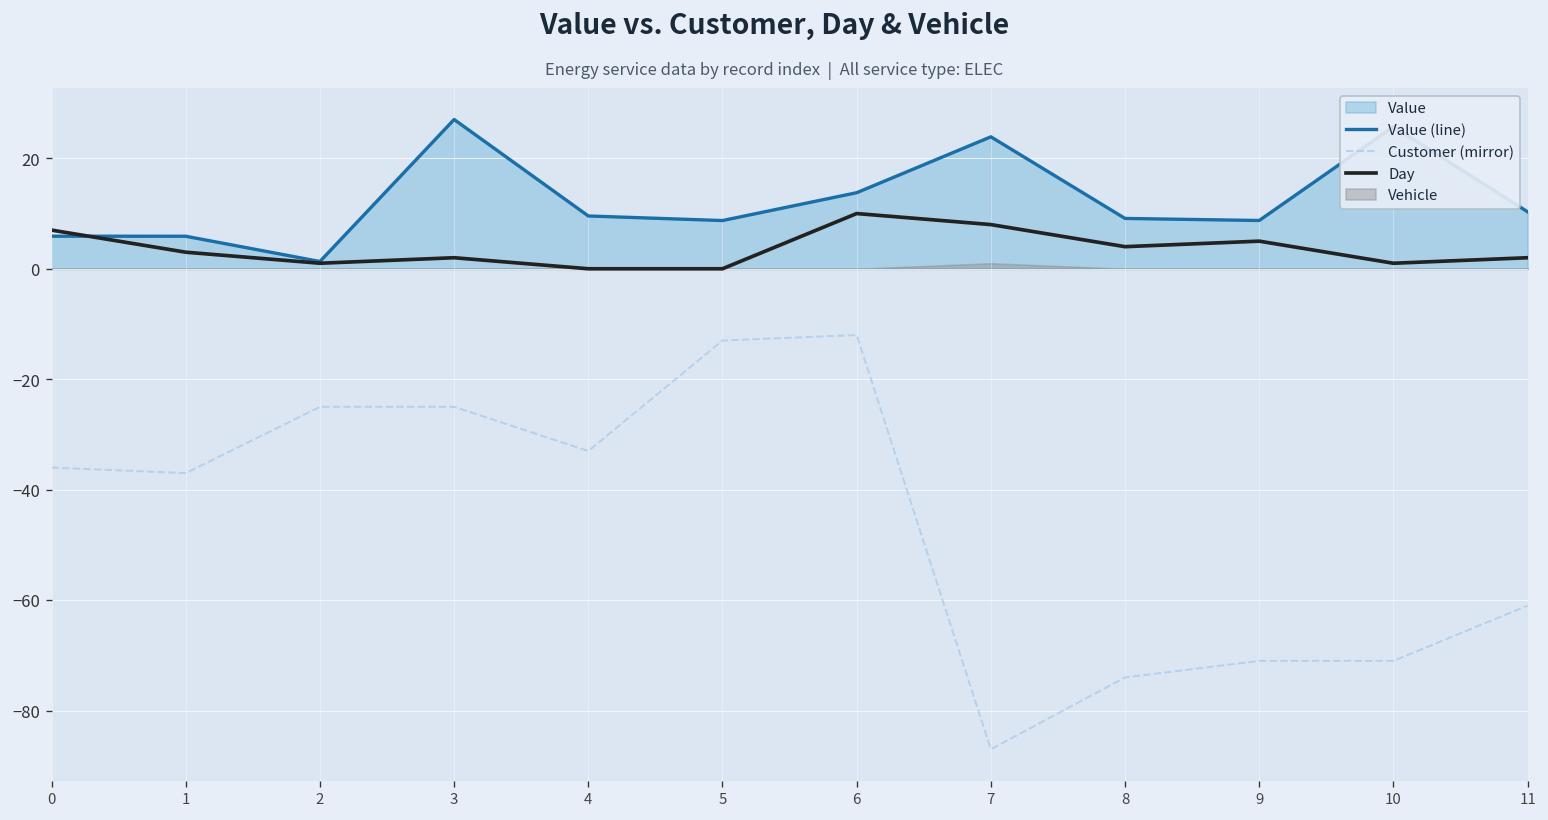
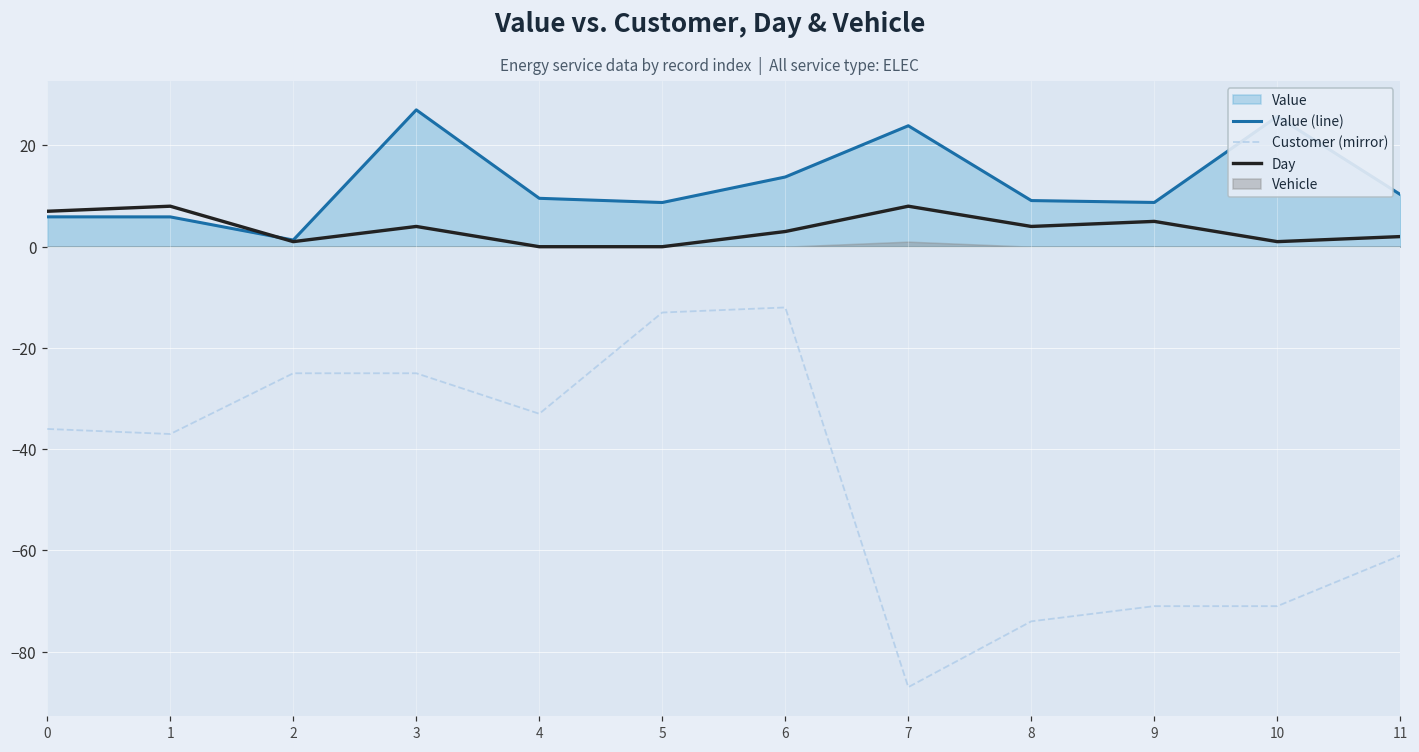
  {
    "Day": {
      "0": 7,
-     "1": 3,
-     "3": 2,
-     "6": 10,
+     "1": 8,
+     "3": 4,
+     "6": 3,
      "7": 8,
      "8": 4,
      "9": 5,
      "10": 1,
      "11": 2
    }
  }
